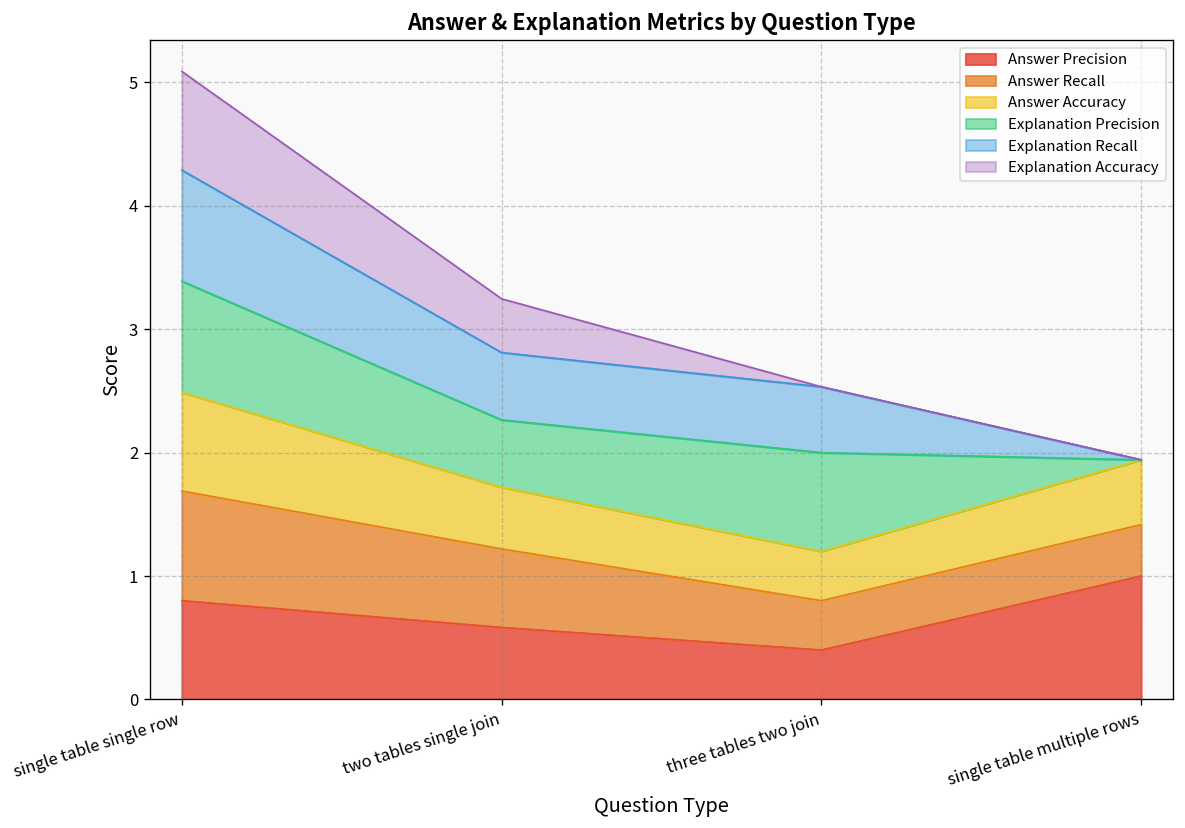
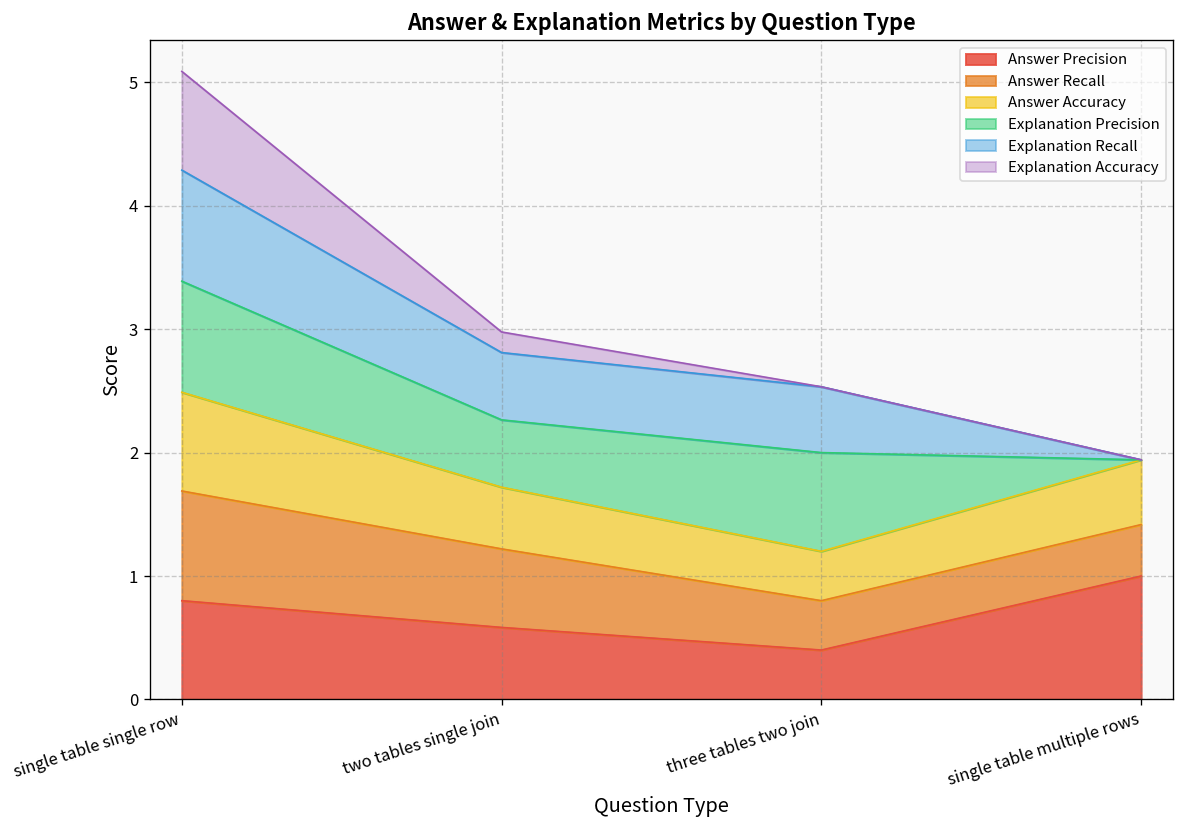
  {
    "Answer Accuracy": {
      "single table single row": 0.80,
      "two tables single join": 0.50,
      "three tables two join": 0.40
    },
    "Explanation Precision": {
      "single table single row": 0.90,
      "two tables single join": 0.55,
      "three tables two join": 0.80
    },
    "Explanation Recall": {
      "single table single row": 0.90,
      "two tables single join": 0.55
    },
    "Explanation Accuracy": {
      "single table single row": 0.80,
-     "two tables single join": 0.44
+     "two tables single join": 0.17
    }
  }
